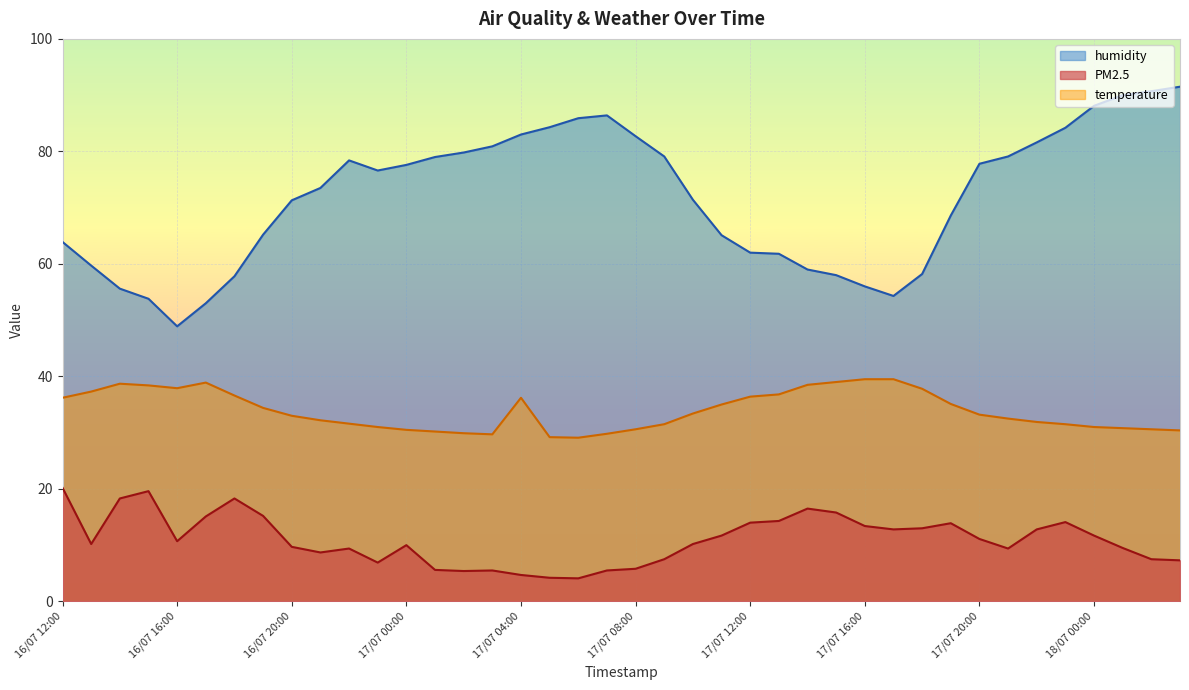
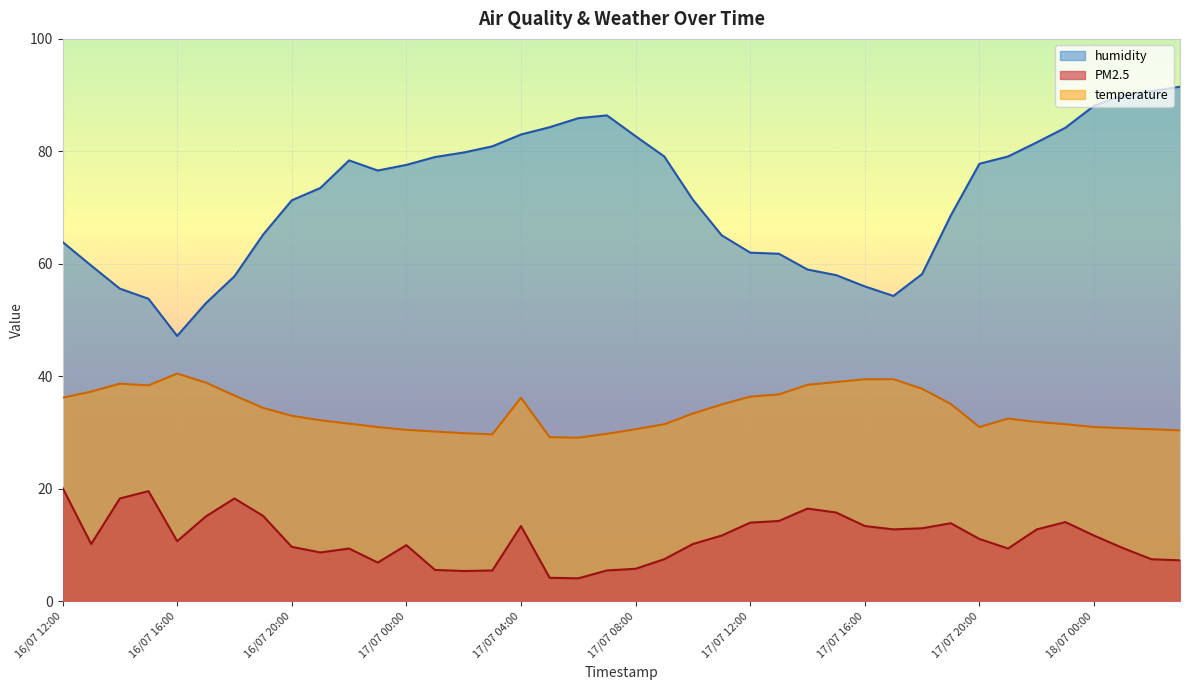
  {
    "humidity": {
      "16/07 12:00": 64,
-     "16/07 16:00": 49,
+     "16/07 16:00": 47,
      "16/07 20:00": 71,
      "17/07 00:00": 78,
      "17/07 04:00": 83,
      "17/07 08:00": 83,
      "17/07 12:00": 62,
      "17/07 16:00": 56,
      "17/07 20:00": 78
    },
    "PM2.5": {
      "16/07 12:00": 20,
      "16/07 16:00": 11,
      "16/07 20:00": 10,
      "17/07 00:00": 10,
-     "17/07 04:00": 5,
+     "17/07 04:00": 13,
      "17/07 08:00": 6,
      "17/07 12:00": 14,
      "17/07 16:00": 13,
      "17/07 20:00": 11,
      "18/07 00:00": 12
    },
    "temperature": {
      "16/07 12:00": 36,
-     "16/07 16:00": 38,
+     "16/07 16:00": 41,
      "16/07 20:00": 33,
      "17/07 00:00": 31,
      "17/07 04:00": 36,
      "17/07 08:00": 31,
      "17/07 12:00": 36,
      "17/07 16:00": 40,
-     "17/07 20:00": 33,
+     "17/07 20:00": 31,
      "18/07 00:00": 31
    }
  }
